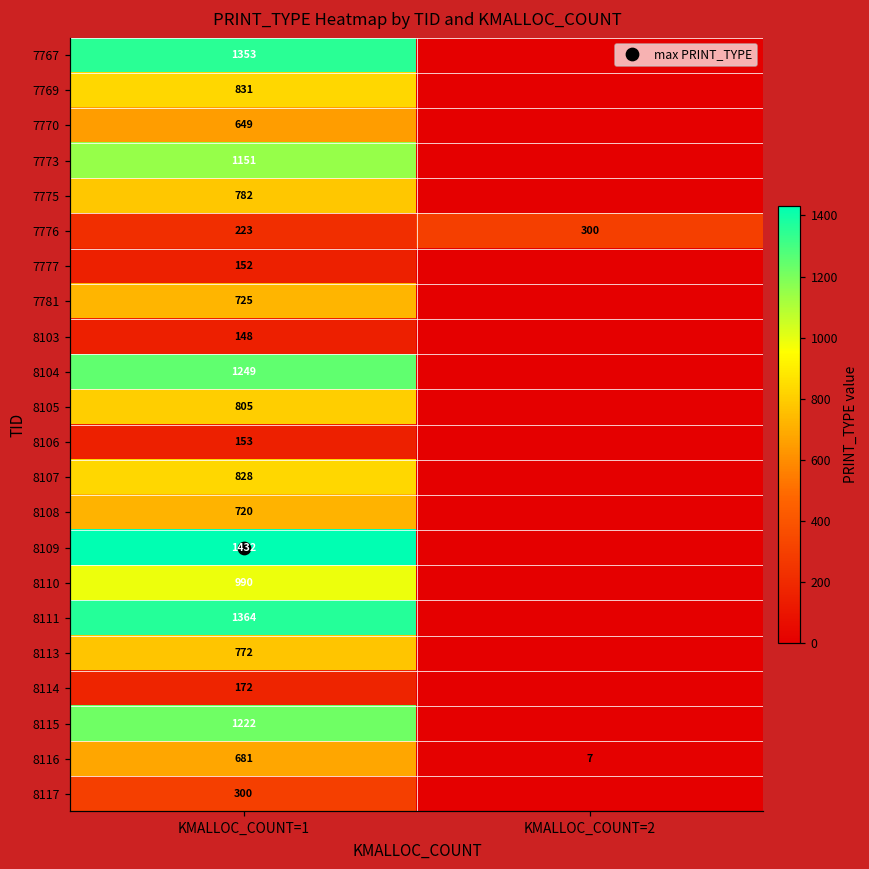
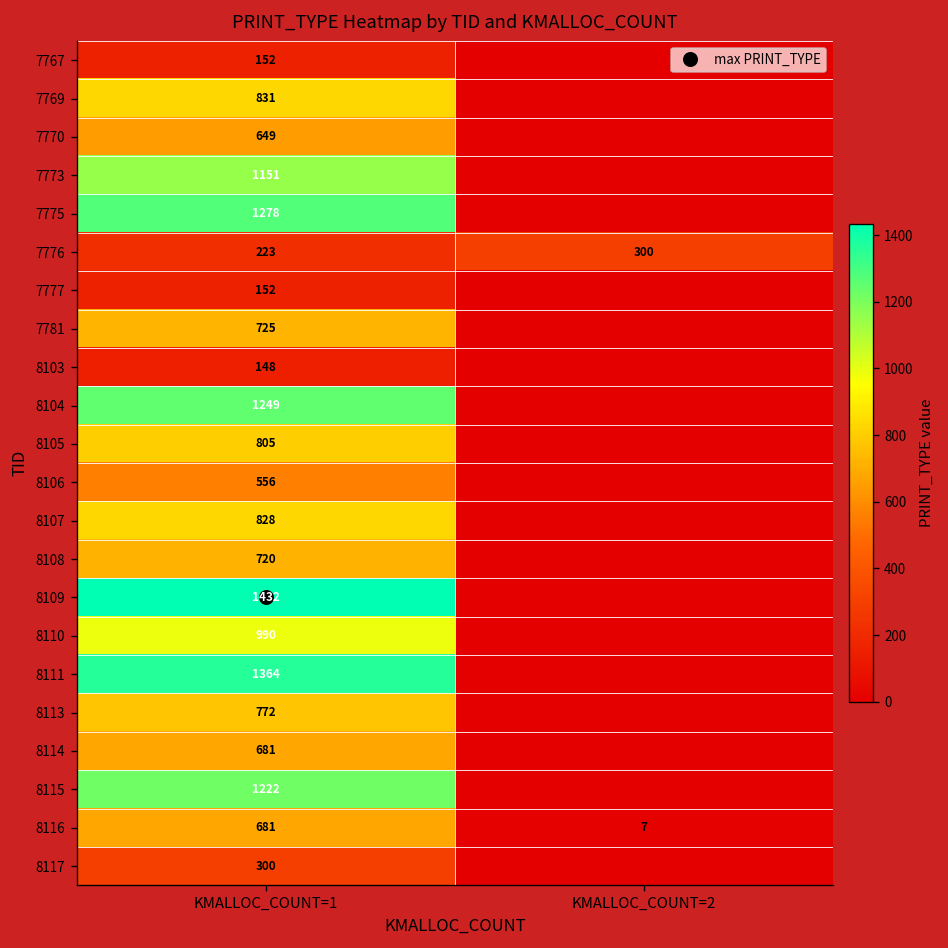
  {
    "7767": {
-     "KMALLOC_COUNT=1": 1353
+     "KMALLOC_COUNT=1": 152
    },
    "7769": {
      "KMALLOC_COUNT=1": 831
    },
    "7770": {
      "KMALLOC_COUNT=1": 649
    },
    "7773": {
      "KMALLOC_COUNT=1": 1151
    },
    "7775": {
-     "KMALLOC_COUNT=1": 782
+     "KMALLOC_COUNT=1": 1278
    },
    "7776": {
      "KMALLOC_COUNT=1": 223,
      "KMALLOC_COUNT=2": 300
    },
    "7777": {
      "KMALLOC_COUNT=1": 152
    },
    "7781": {
      "KMALLOC_COUNT=1": 725
    },
    "8103": {
      "KMALLOC_COUNT=1": 148
    },
    "8104": {
      "KMALLOC_COUNT=1": 1249
    },
    "8105": {
      "KMALLOC_COUNT=1": 805
    },
    "8106": {
-     "KMALLOC_COUNT=1": 153
+     "KMALLOC_COUNT=1": 556
    },
    "8107": {
      "KMALLOC_COUNT=1": 828
    },
    "8108": {
      "KMALLOC_COUNT=1": 720
    },
    "8110": {
      "KMALLOC_COUNT=1": 990
    },
    "8111": {
      "KMALLOC_COUNT=1": 1364
    },
    "8113": {
      "KMALLOC_COUNT=1": 772
    },
    "8114": {
-     "KMALLOC_COUNT=1": 172
+     "KMALLOC_COUNT=1": 681
    },
    "8115": {
      "KMALLOC_COUNT=1": 1222
    },
    "8116": {
      "KMALLOC_COUNT=1": 681,
      "KMALLOC_COUNT=2": 7
    },
    "8117": {
      "KMALLOC_COUNT=1": 300
    }
  }
